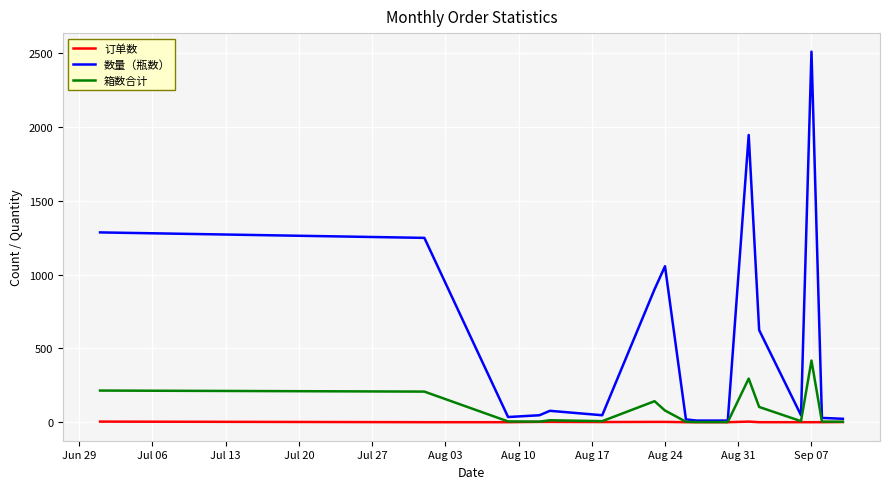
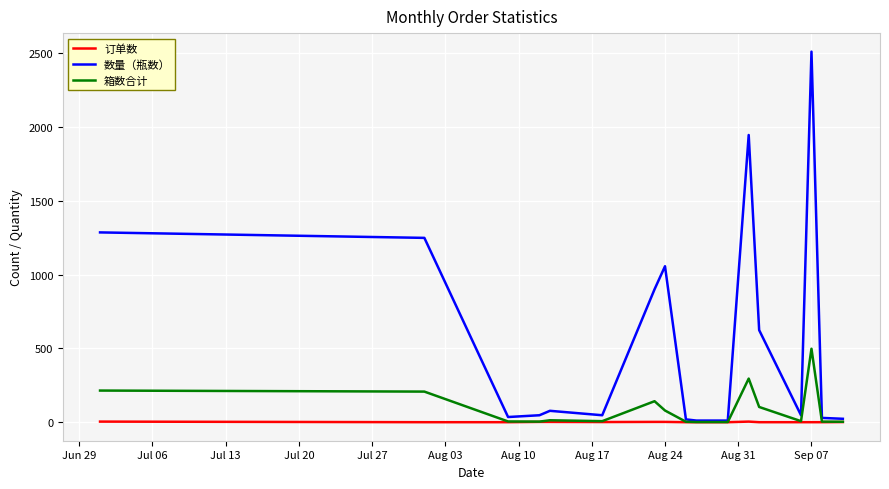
  {
    "订单数": {
      "Aug 24": 0,
      "Sep 07": 0
    },
    "数量（瓶数）": {
      "Aug 24": 1060,
      "Sep 07": 2510
    },
    "箱数合计": {
      "Aug 24": 80,
-     "Sep 07": 420
+     "Sep 07": 500
    }
  }
